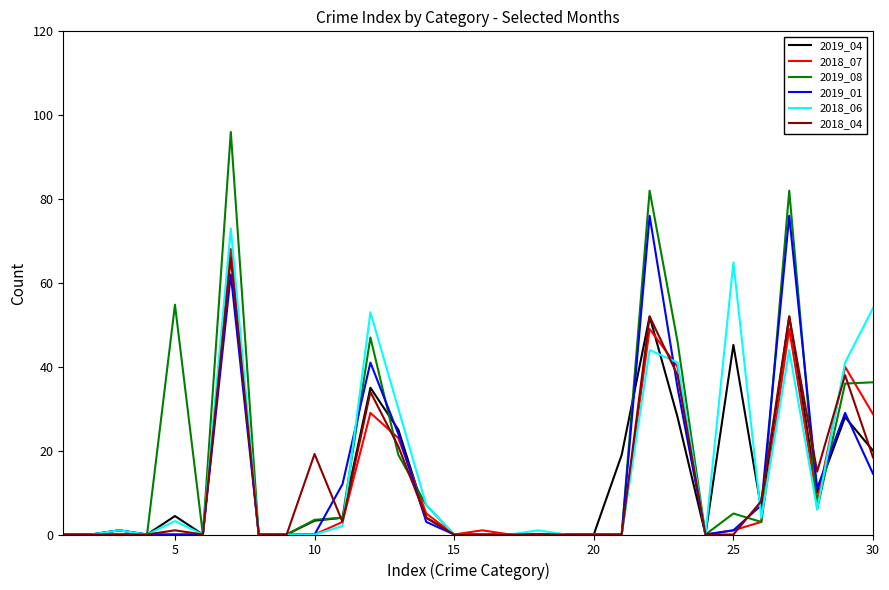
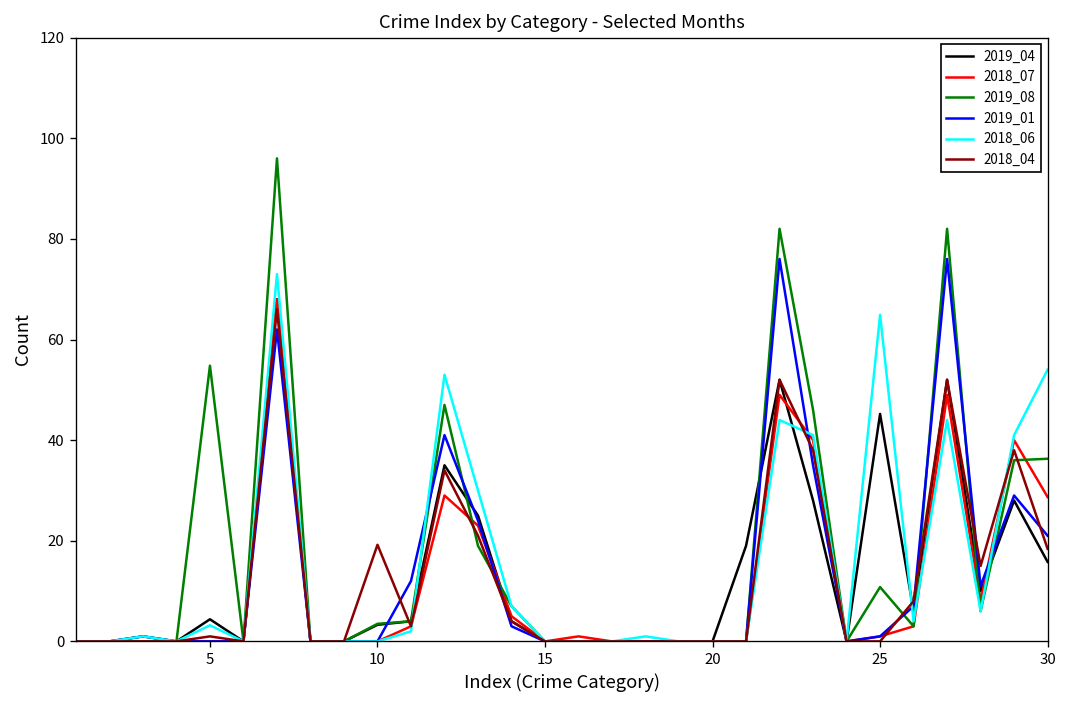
  {
    "2019_04": {
      "5": 4,
      "25": 45,
-     "30": 20
+     "30": 16
    },
    "2018_07": {
      "30": 29
    },
    "2019_08": {
      "5": 55,
-     "25": 5,
+     "25": 11,
      "30": 36
    },
    "2019_01": {
-     "30": 15
+     "30": 21
    },
    "2018_06": {
      "5": 3,
      "25": 65,
      "30": 54
    },
    "2018_04": {
      "5": 1,
      "10": 19,
      "25": 0,
      "30": 18
    }
  }
